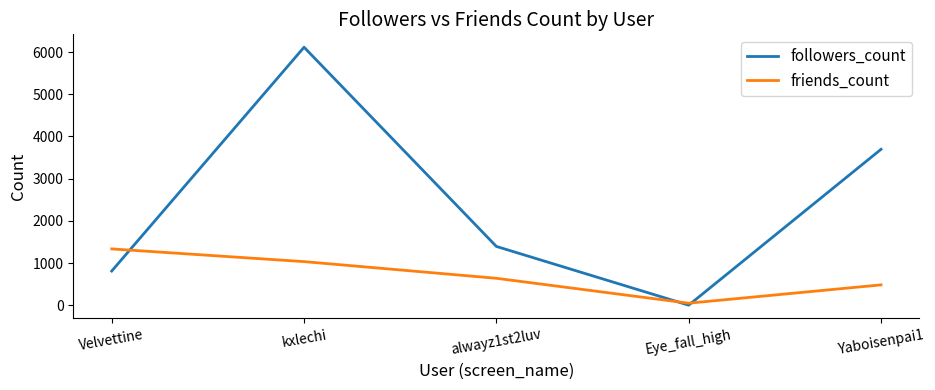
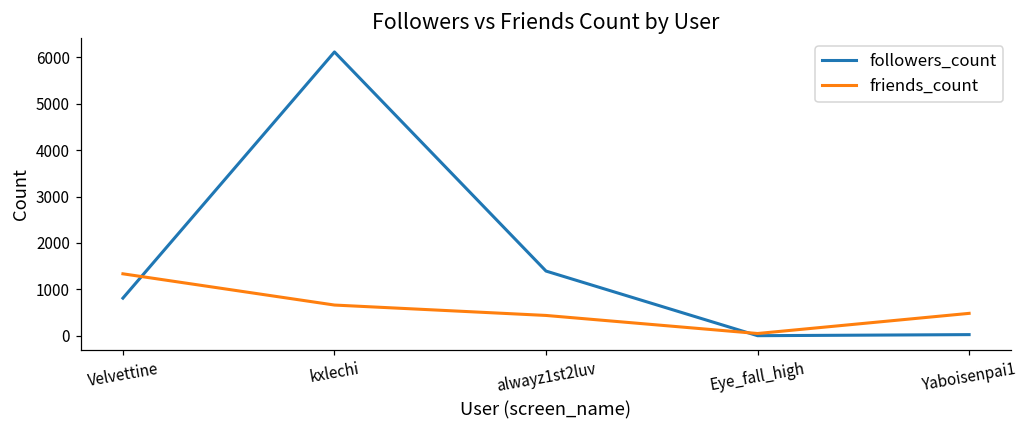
  {
    "followers_count": {
      "Velvettine": 800,
      "kxlechi": 6100,
      "alwayz1st2luv": 1400,
-     "Yaboisenpai1": 3700
+     "Yaboisenpai1": 0
    },
    "friends_count": {
      "Velvettine": 1300,
-     "kxlechi": 1000,
-     "alwayz1st2luv": 600,
+     "kxlechi": 700,
+     "alwayz1st2luv": 400,
      "Yaboisenpai1": 500
    }
  }
